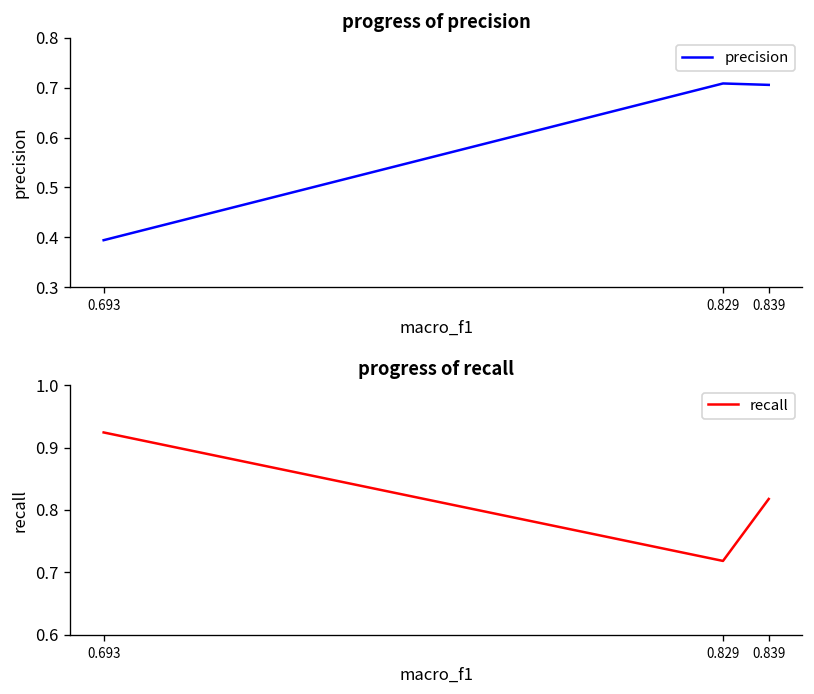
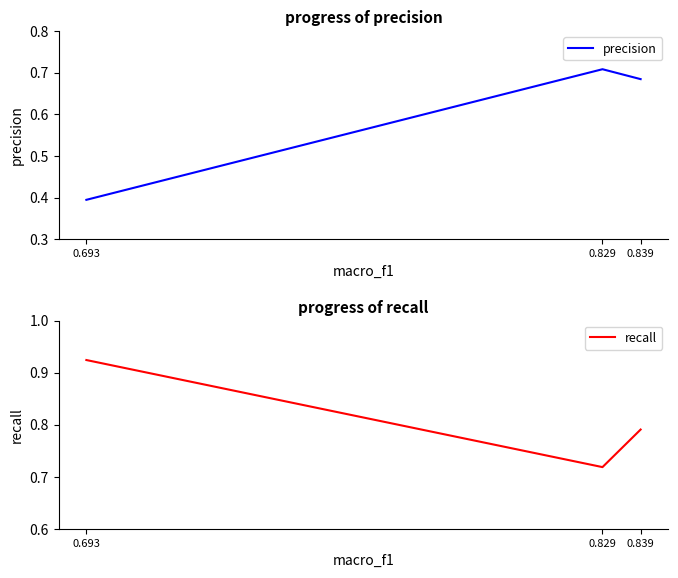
  {
    "progress of precision": {
      "0.693": 0.39,
      "0.829": 0.71,
-     "0.839": 0.71
+     "0.839": 0.68
    },
    "progress of recall": {
      "0.693": 0.92,
      "0.829": 0.72,
-     "0.839": 0.82
+     "0.839": 0.79
    }
  }
